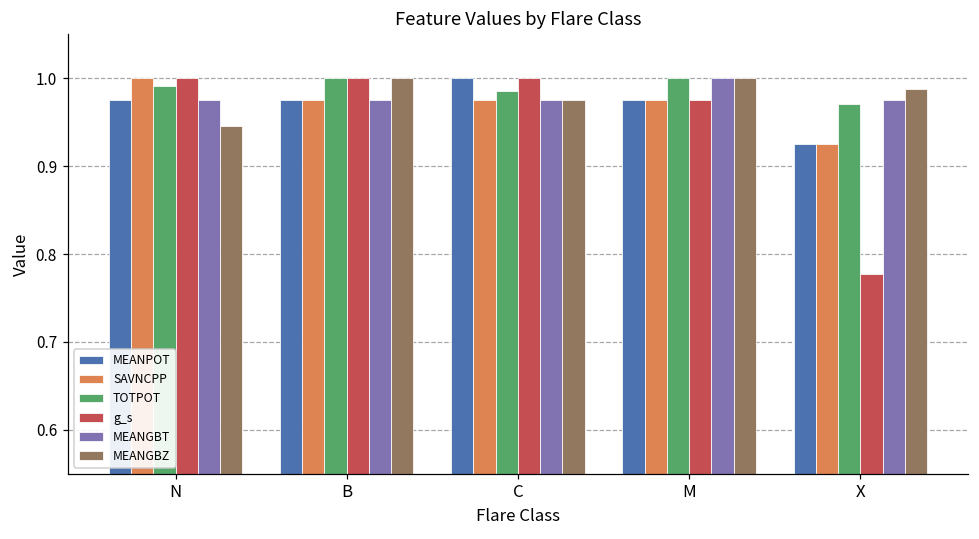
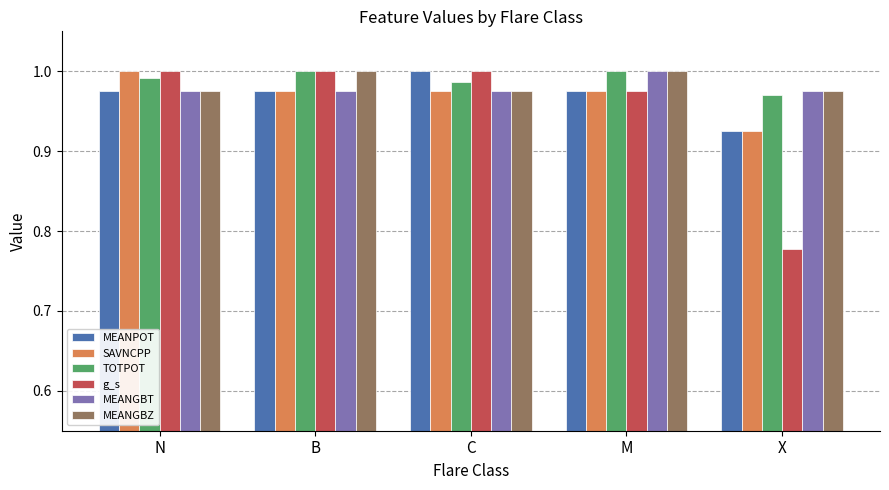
  {
    "TOTPOT": {
      "N": 0.99,
      "B": 1.00,
      "C": 0.99,
      "M": 1.00,
      "X": 0.97
    },
    "MEANGBZ": {
-     "N": 0.95,
+     "N": 0.97,
      "B": 1.00,
      "C": 0.97,
      "M": 1.00,
-     "X": 0.99
+     "X": 0.97
    }
  }
